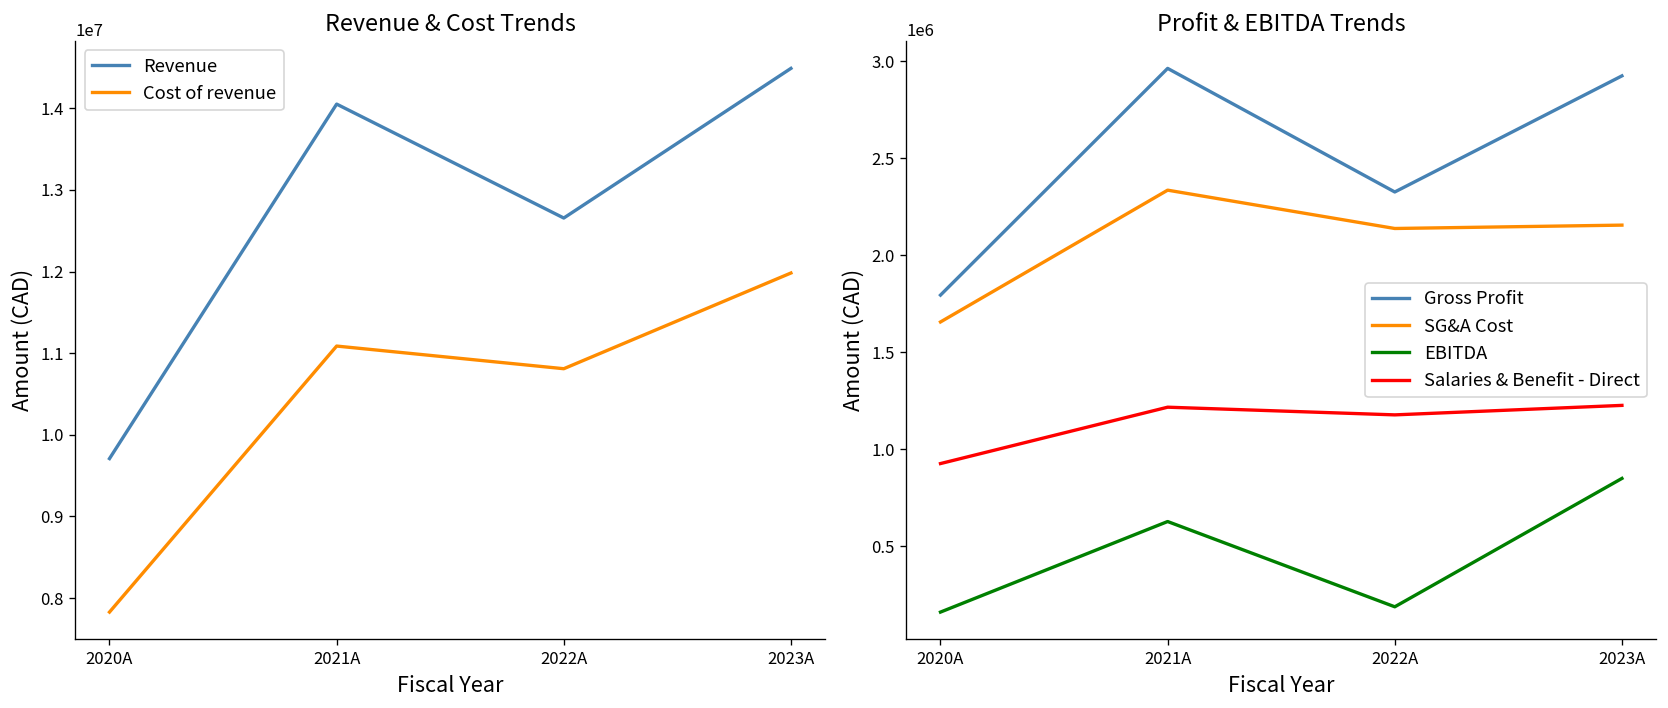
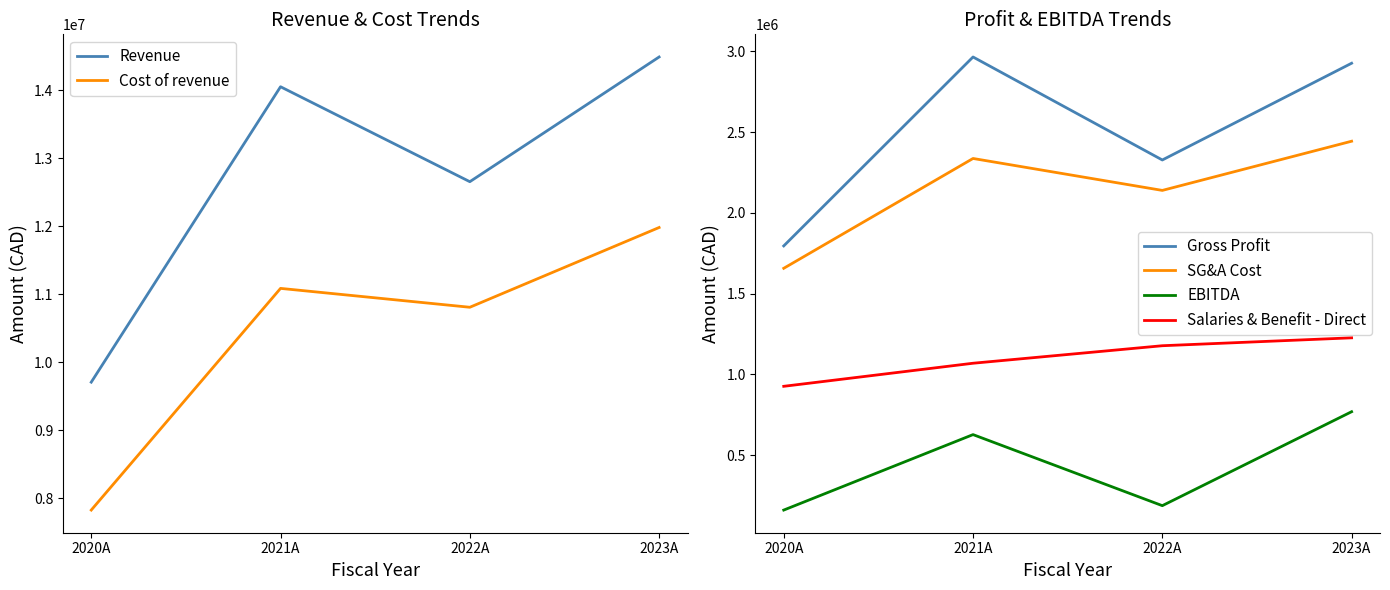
  {
    "Revenue & Cost Trends": {
      "Revenue": {
        "2020A": 9700000,
        "2021A": 14100000,
        "2022A": 12700000,
        "2023A": 14500000
      },
      "Cost of revenue": {
        "2020A": 7800000,
        "2021A": 11100000,
        "2022A": 10800000,
        "2023A": 12000000
      }
    },
    "Profit & EBITDA Trends": {
      "Gross Profit": {
        "2020A": 1800000,
        "2021A": 2960000,
        "2022A": 2330000,
        "2023A": 2930000
      },
      "SG&A Cost": {
        "2020A": 1660000,
        "2021A": 2340000,
        "2022A": 2140000,
-       "2023A": 2160000
+       "2023A": 2440000
      },
      "EBITDA": {
        "2020A": 160000,
        "2021A": 630000,
        "2022A": 190000,
-       "2023A": 850000
+       "2023A": 770000
      },
      "Salaries & Benefit - Direct": {
        "2020A": 930000,
-       "2021A": 1220000,
+       "2021A": 1070000,
        "2022A": 1180000,
        "2023A": 1230000
      }
    }
  }
